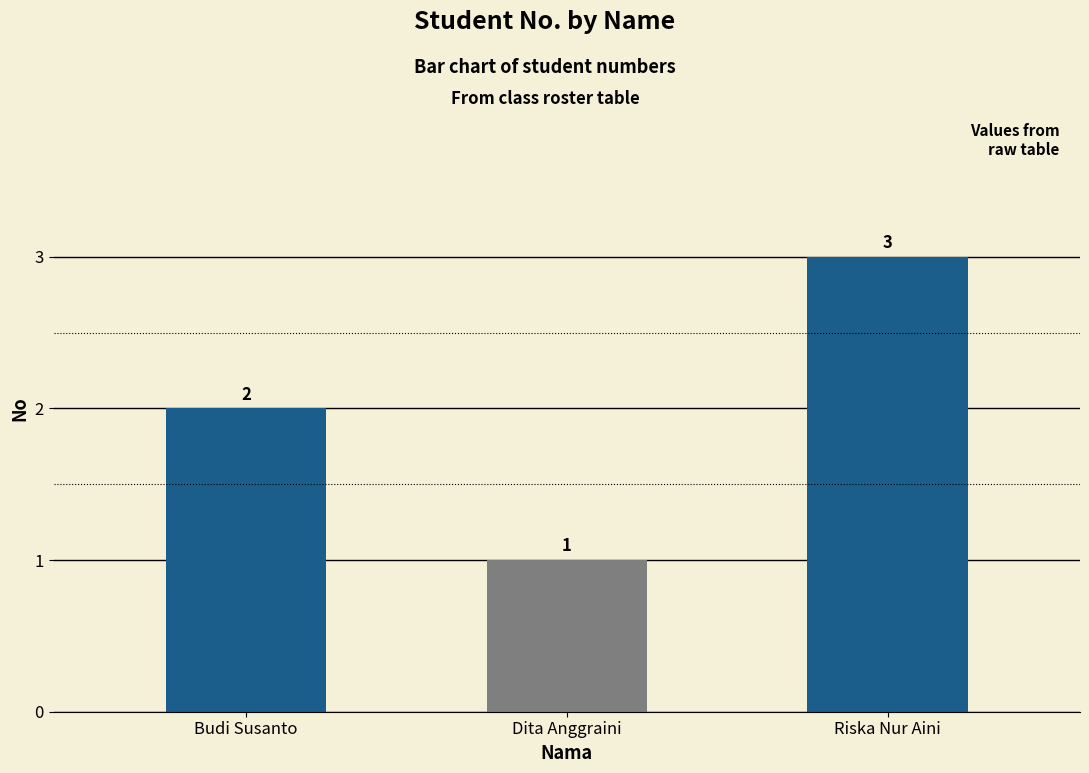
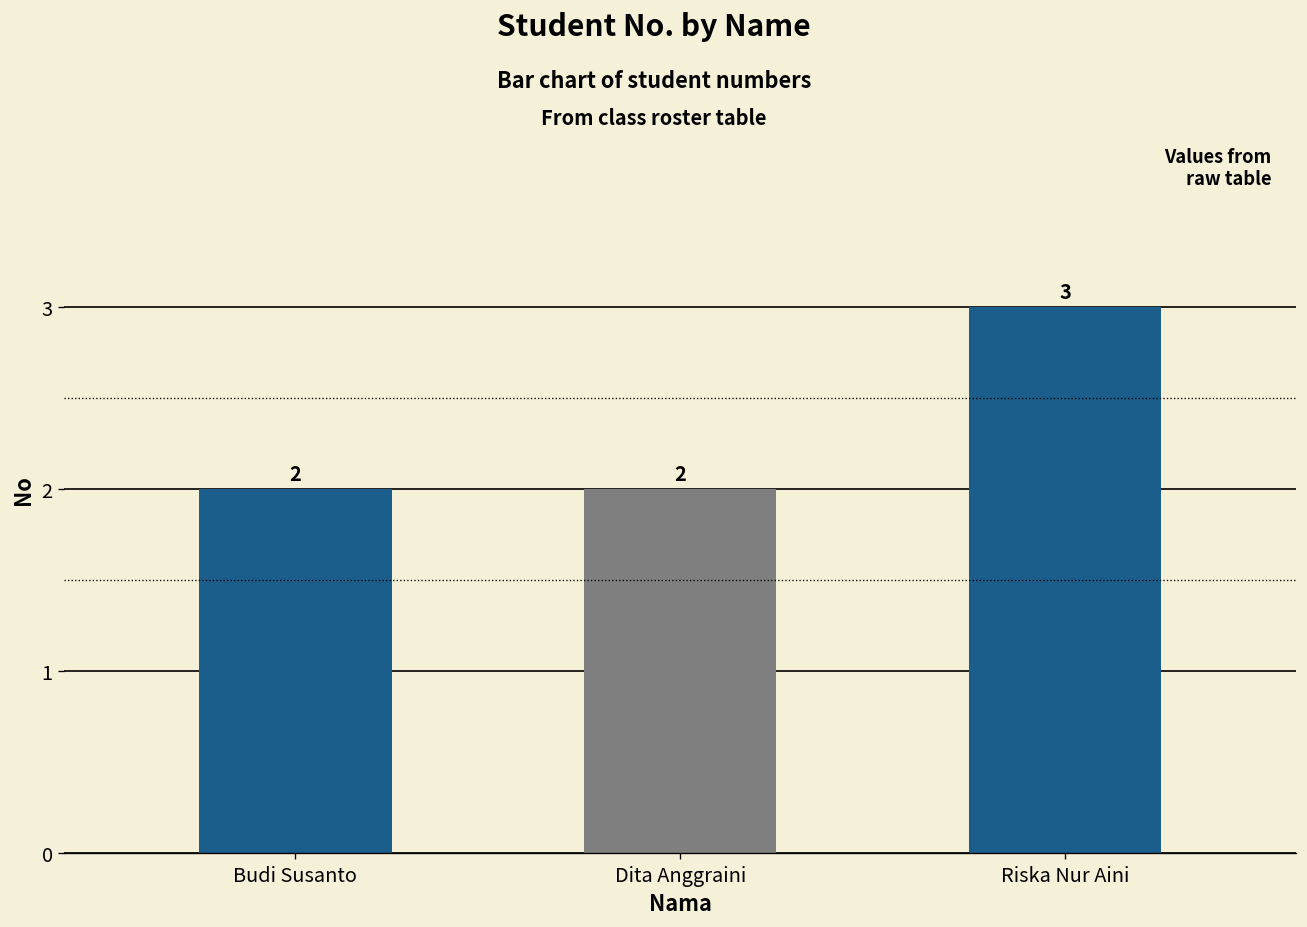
  {
    "Budi Susanto": 2,
-   "Dita Anggraini": 1,
+   "Dita Anggraini": 2,
    "Riska Nur Aini": 3
  }
